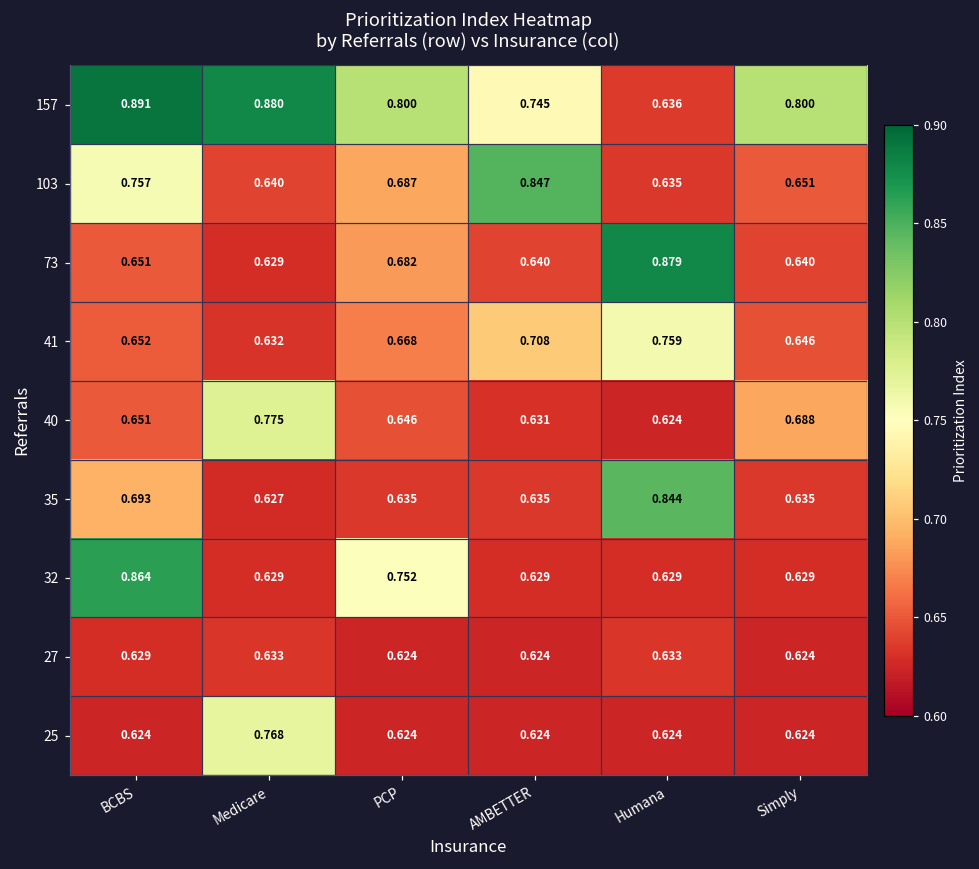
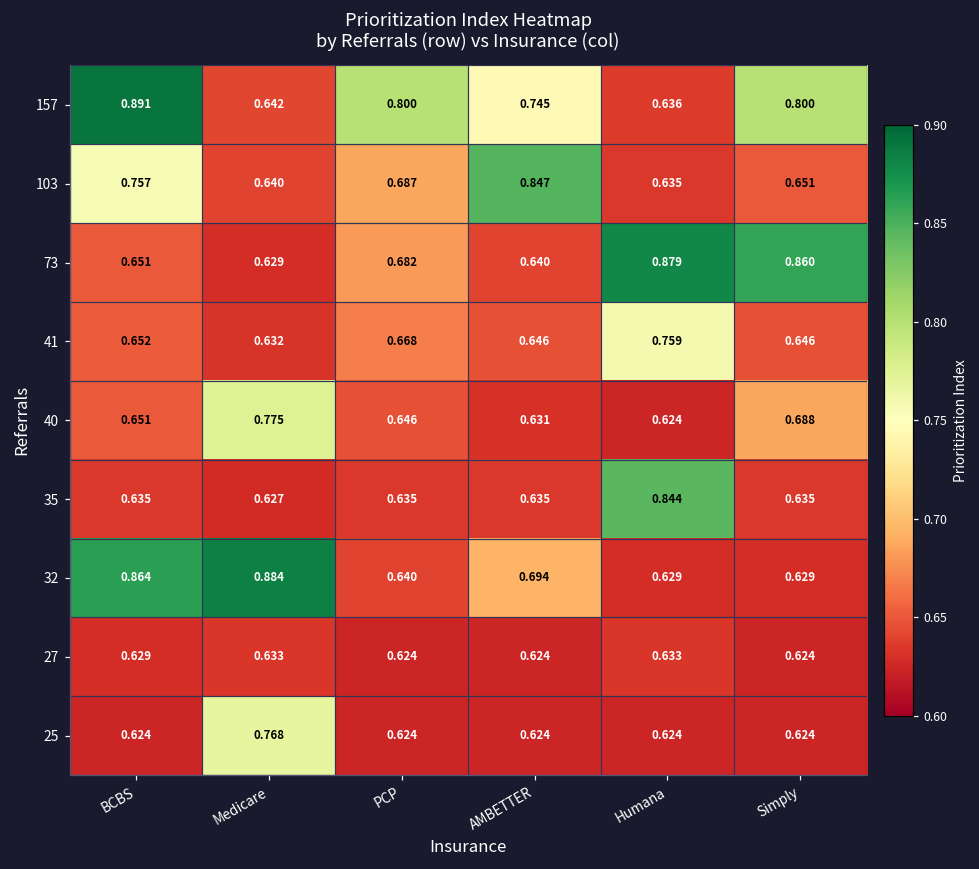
  {
    "157": {
      "BCBS": 0.891,
-     "Medicare": 0.880,
+     "Medicare": 0.642,
      "PCP": 0.800,
      "AMBETTER": 0.745,
      "Humana": 0.636,
      "Simply": 0.800
    },
    "103": {
      "BCBS": 0.757,
      "Medicare": 0.640,
      "PCP": 0.687,
      "AMBETTER": 0.847,
      "Humana": 0.635,
      "Simply": 0.651
    },
    "73": {
      "BCBS": 0.651,
      "Medicare": 0.629,
      "PCP": 0.682,
      "AMBETTER": 0.640,
      "Humana": 0.879,
-     "Simply": 0.640
+     "Simply": 0.860
    },
    "41": {
      "BCBS": 0.652,
      "Medicare": 0.632,
      "PCP": 0.668,
-     "AMBETTER": 0.708,
+     "AMBETTER": 0.646,
      "Humana": 0.759,
      "Simply": 0.646
    },
    "40": {
      "BCBS": 0.651,
      "Medicare": 0.775,
      "PCP": 0.646,
      "AMBETTER": 0.631,
      "Humana": 0.624,
      "Simply": 0.688
    },
    "35": {
-     "BCBS": 0.693,
+     "BCBS": 0.635,
      "Medicare": 0.627,
      "PCP": 0.635,
      "AMBETTER": 0.635,
      "Humana": 0.844,
      "Simply": 0.635
    },
    "32": {
      "BCBS": 0.864,
-     "Medicare": 0.629,
-     "PCP": 0.752,
-     "AMBETTER": 0.629,
+     "Medicare": 0.884,
+     "PCP": 0.640,
+     "AMBETTER": 0.694,
      "Humana": 0.629,
      "Simply": 0.629
    },
    "27": {
      "BCBS": 0.629,
      "Medicare": 0.633,
      "PCP": 0.624,
      "AMBETTER": 0.624,
      "Humana": 0.633,
      "Simply": 0.624
    },
    "25": {
      "BCBS": 0.624,
      "Medicare": 0.768,
      "PCP": 0.624,
      "AMBETTER": 0.624,
      "Humana": 0.624,
      "Simply": 0.624
    }
  }
